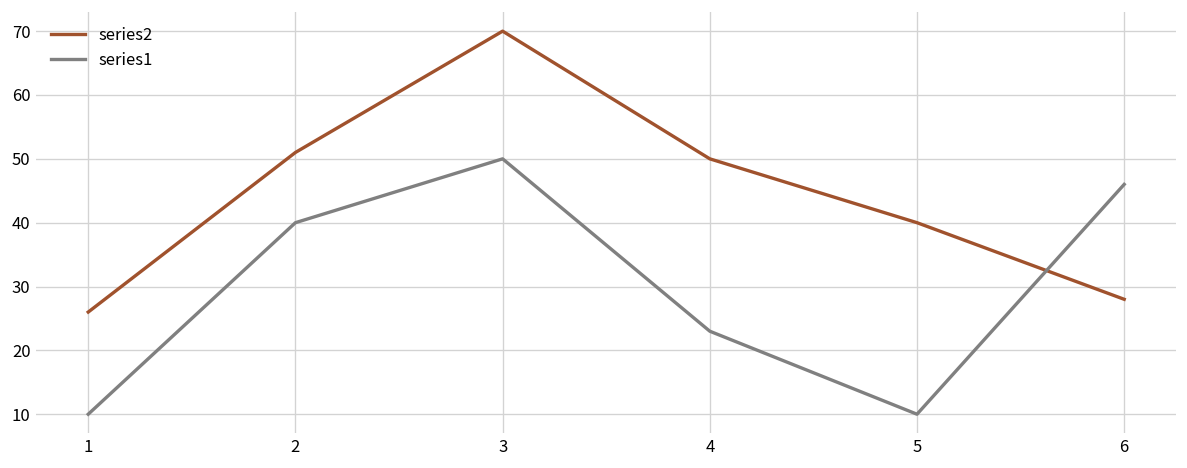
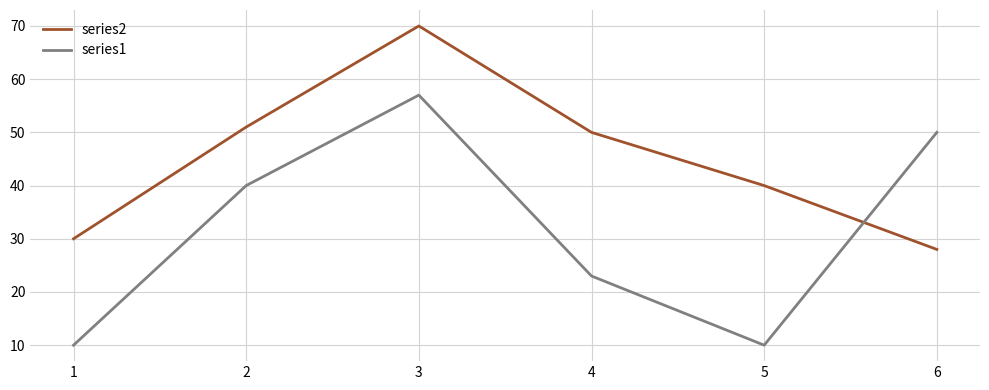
  {
    "series2": {
-     "1": 26,
+     "1": 30,
      "2": 51,
      "3": 70,
      "4": 50,
      "5": 40,
      "6": 28
    },
    "series1": {
      "1": 10,
      "2": 40,
-     "3": 50,
+     "3": 57,
      "4": 23,
      "5": 10,
-     "6": 46
+     "6": 50
    }
  }
